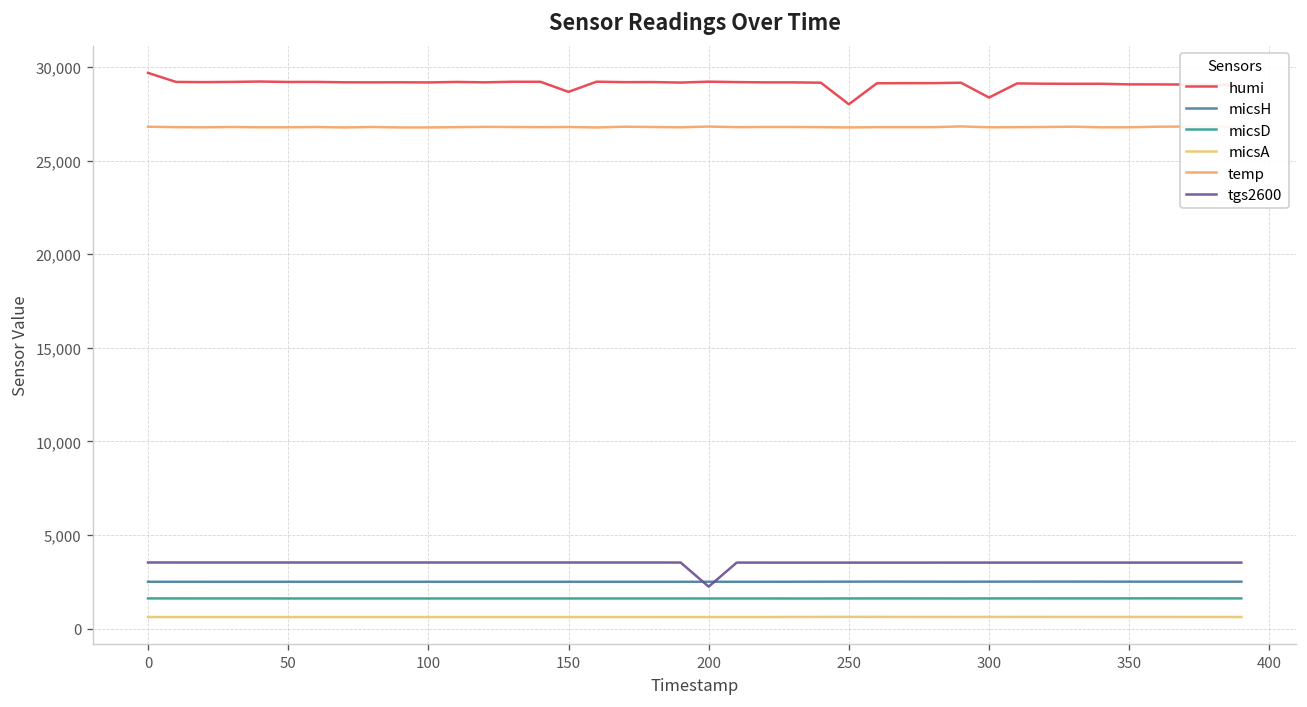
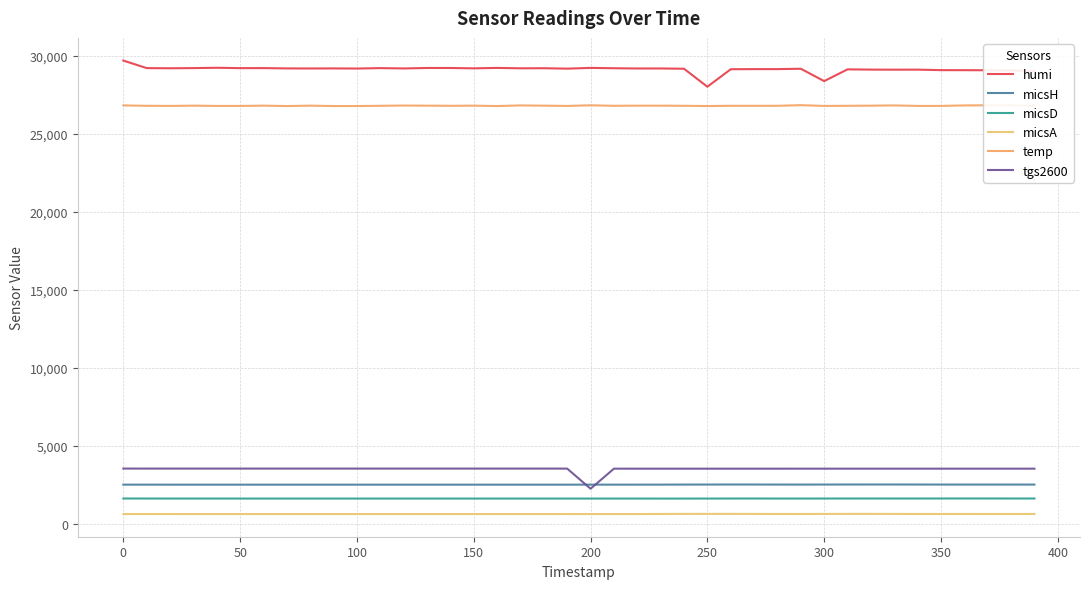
  {
    "humi": {
      "0": "29,700",
      "50": "29,200",
      "100": "29,200",
-     "150": "28,700",
+     "150": "29,200",
      "200": "29,200",
      "250": "28,000",
      "300": "28,400",
      "350": "29,100"
    },
    "tgs2600": {
      "0": "3,500",
      "50": "3,500",
      "100": "3,500",
      "150": "3,500",
      "200": "2,200",
      "250": "3,500",
      "300": "3,500",
      "350": "3,500"
    }
  }
